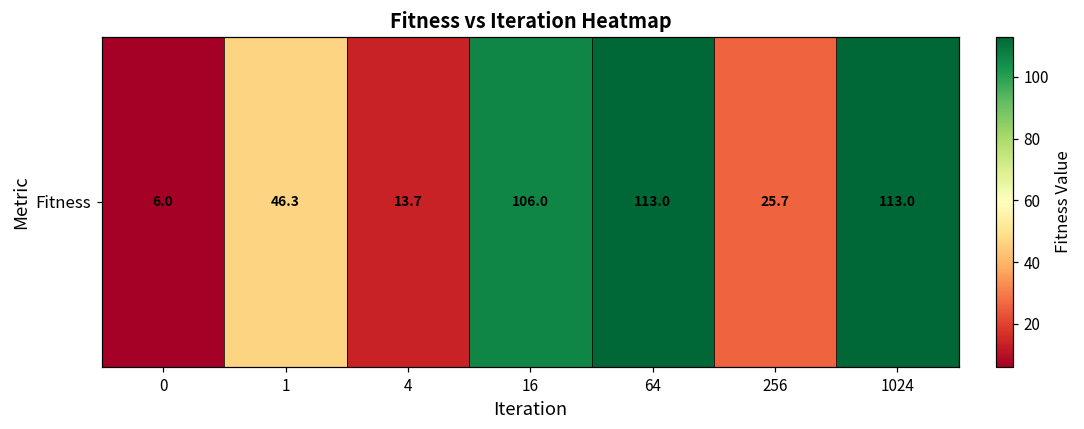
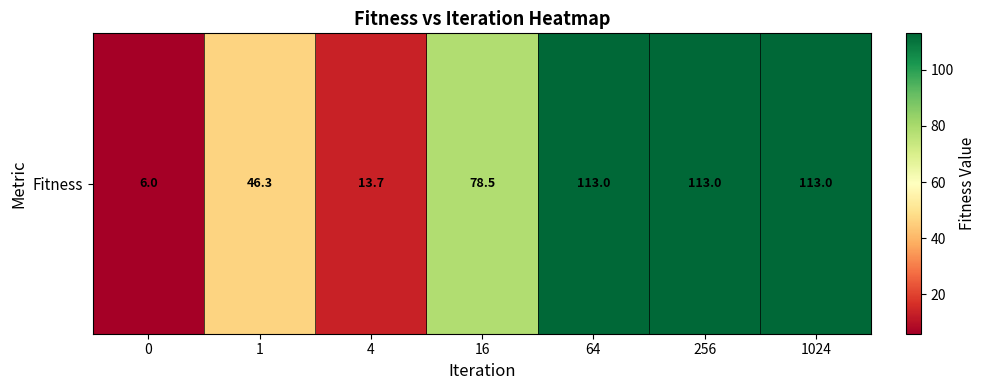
  {
    "Fitness": {
      "0": 6.0,
      "1": 46.3,
      "4": 13.7,
-     "16": 106.0,
+     "16": 78.5,
      "64": 113.0,
-     "256": 25.7,
+     "256": 113.0,
      "1024": 113.0
    }
  }
